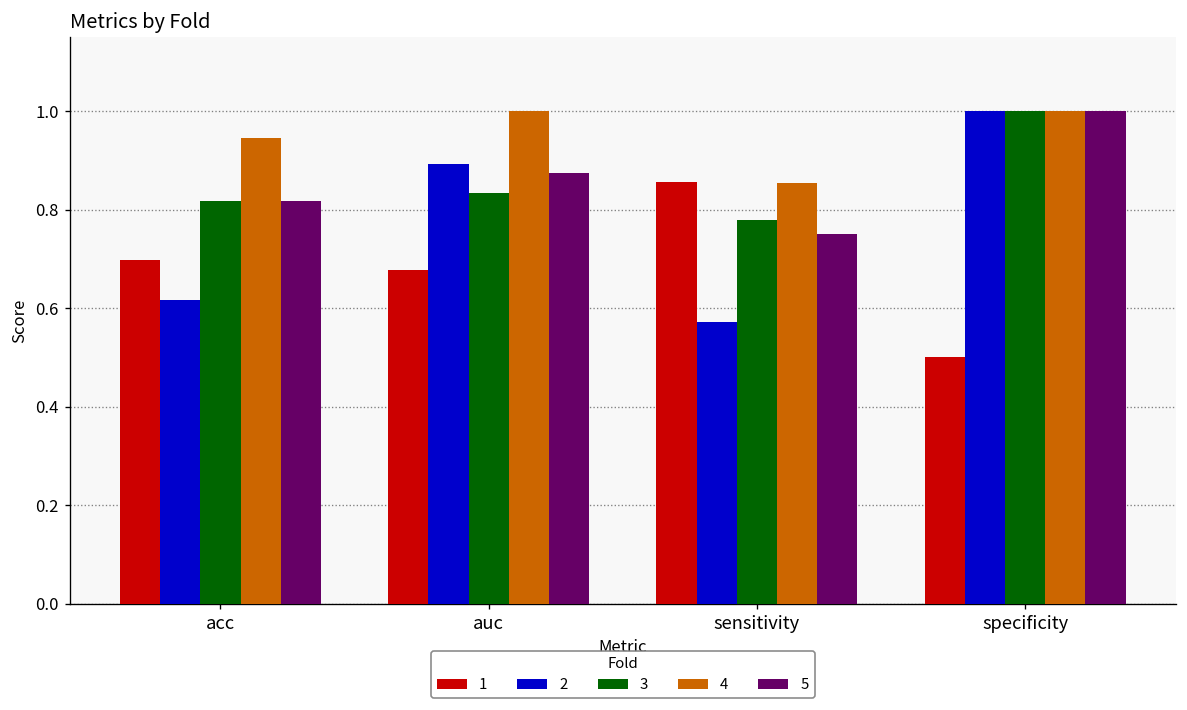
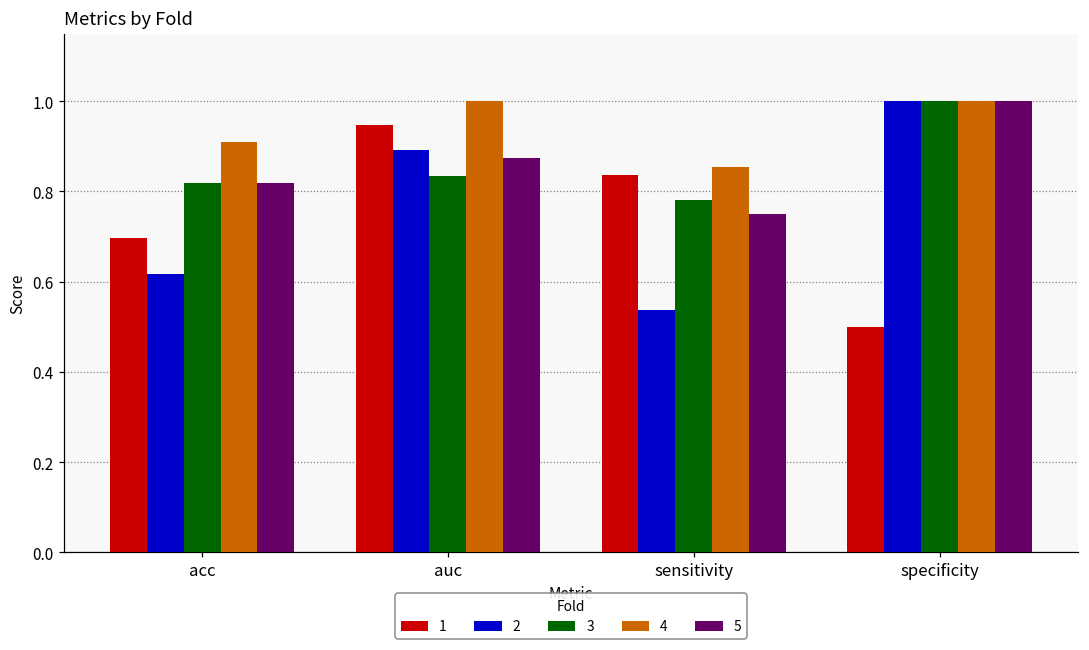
  {
    "1": {
      "acc": 0.70,
-     "auc": 0.68,
-     "sensitivity": 0.86,
+     "auc": 0.95,
+     "sensitivity": 0.84,
      "specificity": 0.50
    },
    "2": {
      "acc": 0.62,
      "auc": 0.89,
-     "sensitivity": 0.57,
+     "sensitivity": 0.54,
      "specificity": 1.00
    },
    "3": {
      "acc": 0.82,
      "auc": 0.83,
      "sensitivity": 0.78,
      "specificity": 1.00
    },
    "4": {
-     "acc": 0.95,
+     "acc": 0.91,
      "auc": 1.00,
      "sensitivity": 0.85,
      "specificity": 1.00
    },
    "5": {
      "acc": 0.82,
      "auc": 0.87,
      "sensitivity": 0.75,
      "specificity": 1.00
    }
  }
